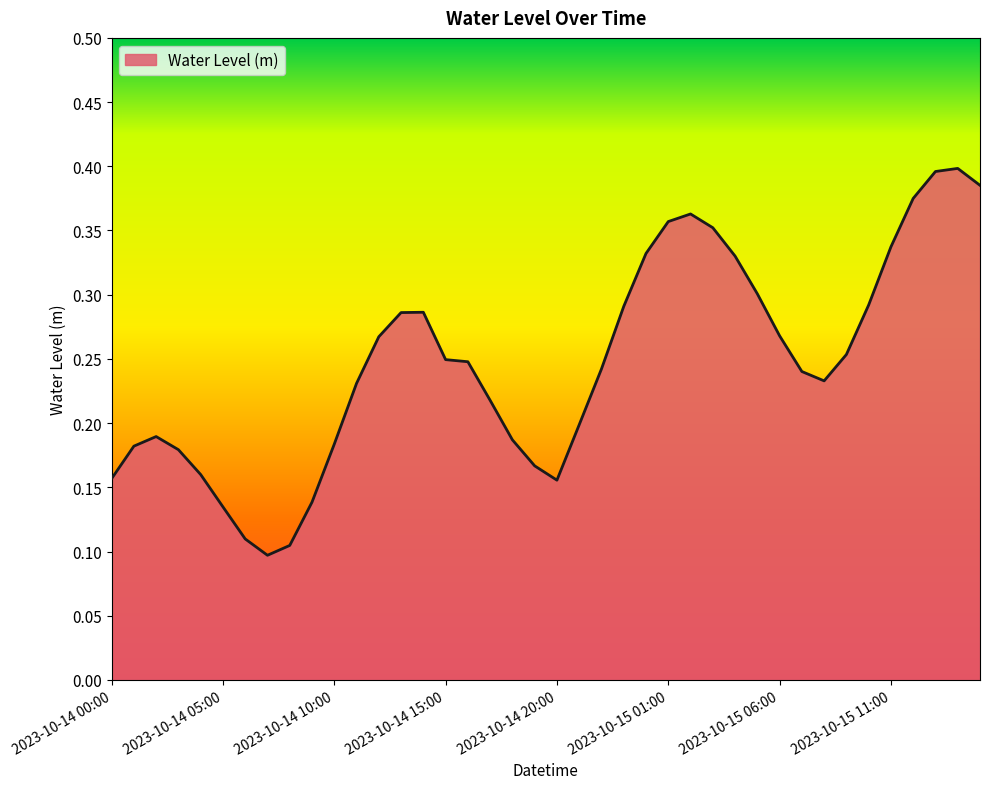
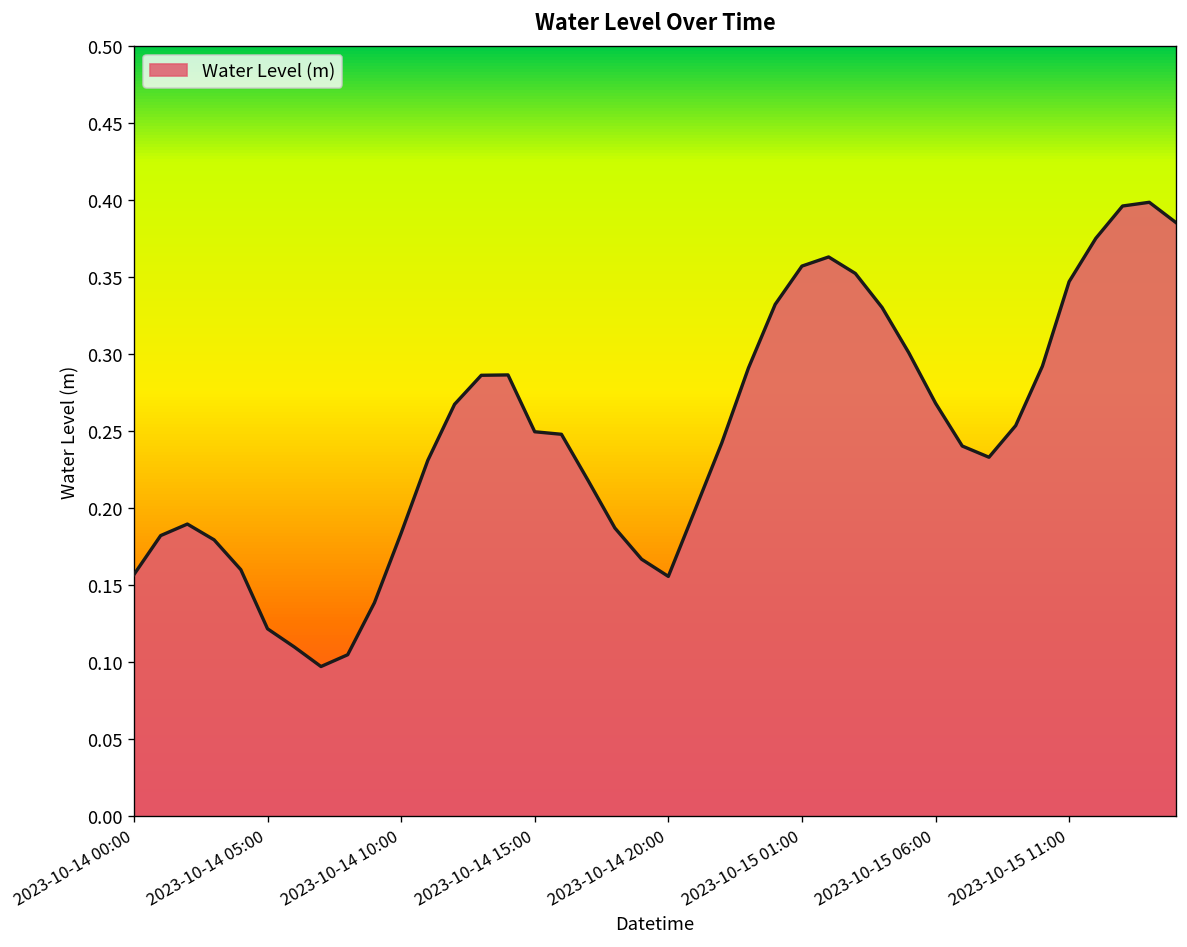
  {
    "2023-10-14 00:00": 0.157,
-   "2023-10-14 05:00": 0.135,
+   "2023-10-14 05:00": 0.122,
    "2023-10-14 10:00": 0.184,
    "2023-10-14 15:00": 0.249,
    "2023-10-14 20:00": 0.156,
    "2023-10-15 01:00": 0.357,
    "2023-10-15 06:00": 0.268,
-   "2023-10-15 11:00": 0.337
+   "2023-10-15 11:00": 0.347
  }
